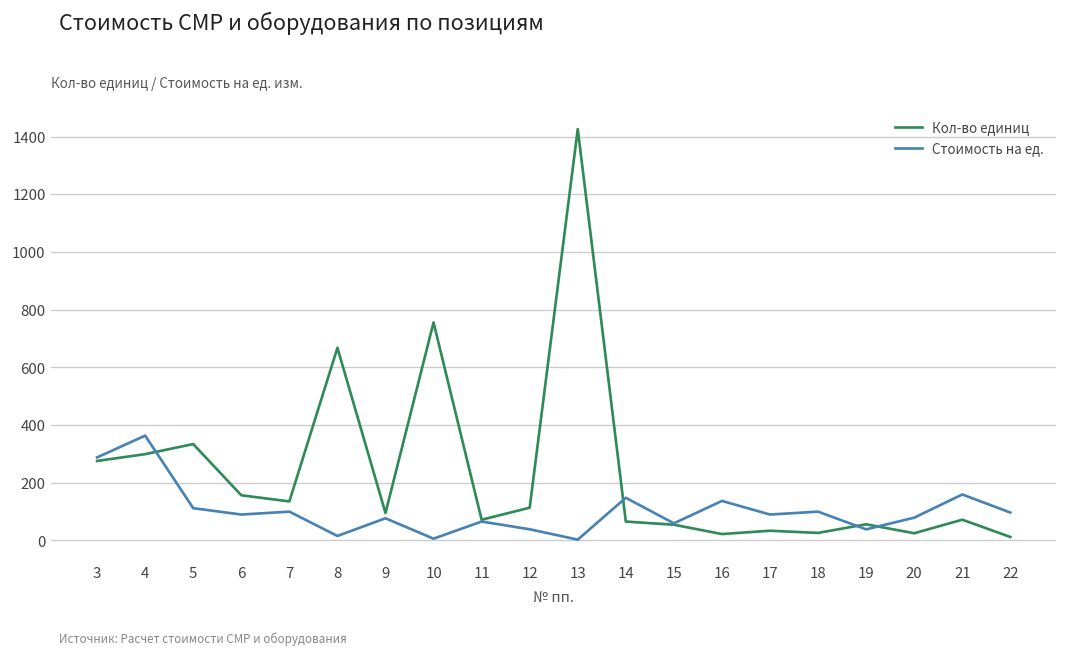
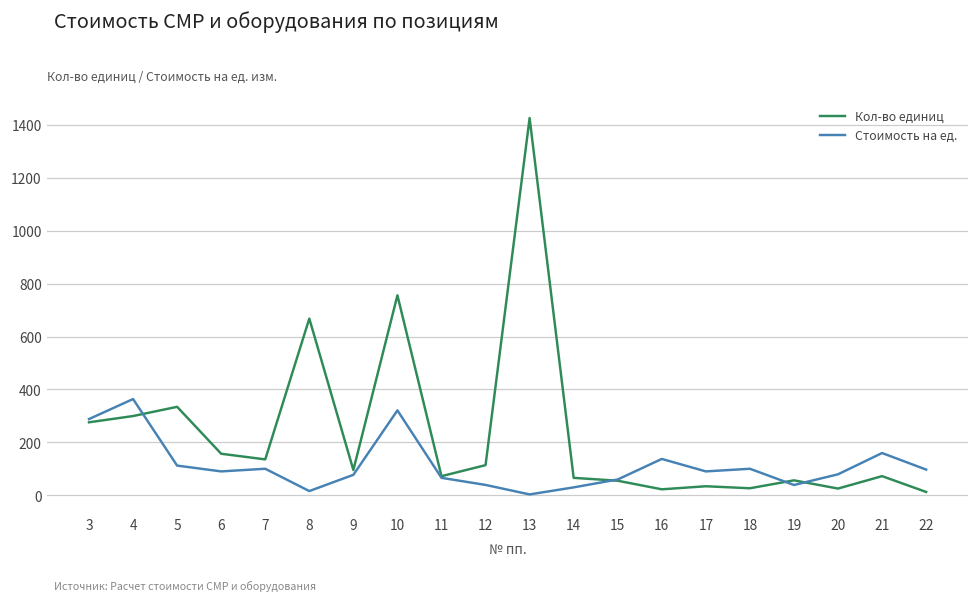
  {
    "Кол-во единиц": {
      "3": 280,
      "4": 300,
      "5": 330,
      "6": 160,
      "7": 140,
      "8": 670,
      "9": 100,
      "10": 760,
      "12": 110,
      "13": 1430,
      "14": 70,
      "16": 20,
      "17": 30,
      "18": 30,
      "19": 60,
      "20": 30,
      "21": 70,
      "22": 10
    },
    "Стоимость на ед.": {
      "3": 290,
      "4": 360,
      "5": 110,
      "6": 90,
      "7": 100,
      "8": 20,
      "9": 80,
-     "10": 10,
+     "10": 320,
      "12": 40,
      "13": 0,
-     "14": 150,
+     "14": 30,
      "16": 140,
      "17": 90,
      "18": 100,
      "19": 40,
      "20": 80,
      "21": 160,
      "22": 100
    }
  }
